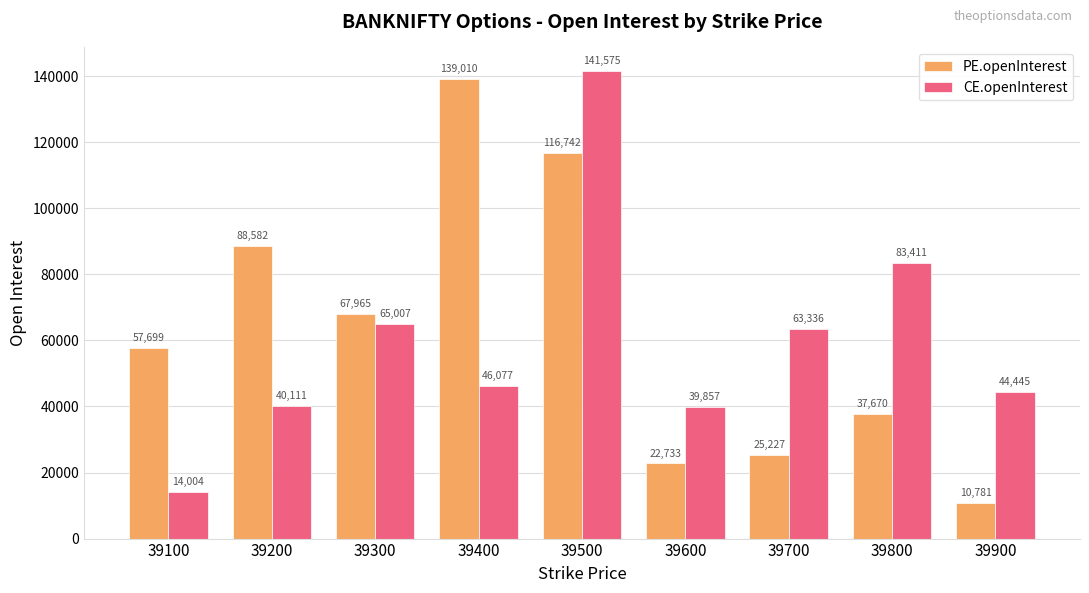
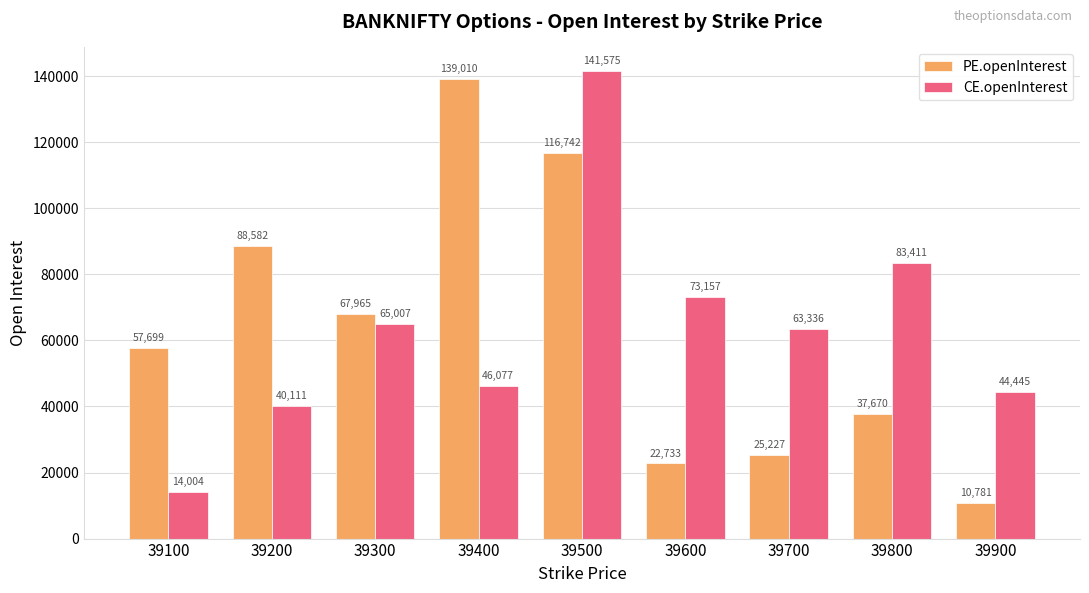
  {
    "PE.openInterest": {
      "39100": "57,699",
      "39200": "88,582",
      "39300": "67,965",
      "39400": "139,010",
      "39500": "116,742",
      "39600": "22,733",
      "39700": "25,227",
      "39800": "37,670",
      "39900": "10,781"
    },
    "CE.openInterest": {
      "39100": "14,004",
      "39200": "40,111",
      "39300": "65,007",
      "39400": "46,077",
      "39500": "141,575",
-     "39600": "39,857",
+     "39600": "73,157",
      "39700": "63,336",
      "39800": "83,411",
      "39900": "44,445"
    }
  }
